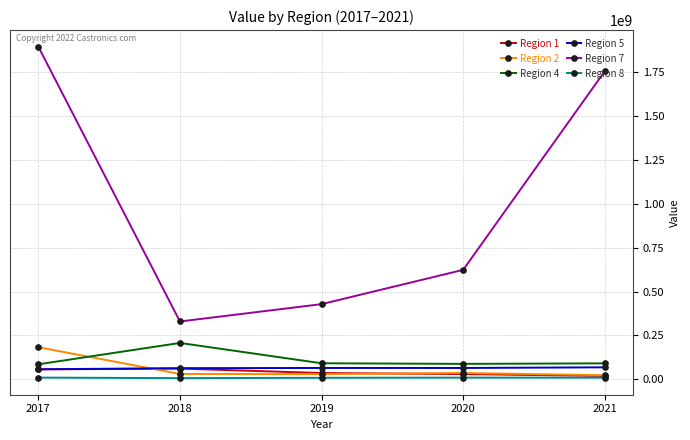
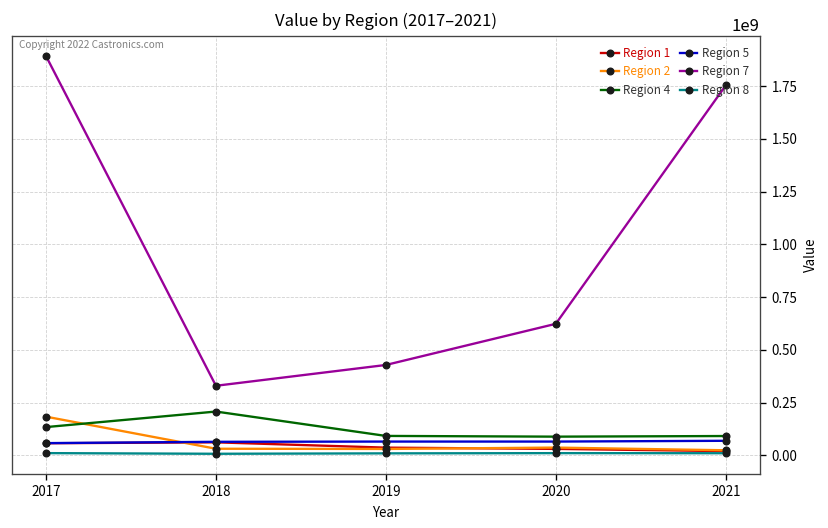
  {
    "Region 2": {
      "2017": 180000000,
      "2018": 30000000
    },
    "Region 4": {
-     "2017": 90000000,
+     "2017": 130000000,
      "2018": 210000000,
      "2019": 90000000,
      "2020": 90000000,
      "2021": 90000000
    },
    "Region 5": {
      "2019": 70000000,
      "2020": 70000000,
      "2021": 70000000
    },
    "Region 7": {
      "2018": 330000000,
      "2019": 430000000,
      "2020": 620000000,
      "2021": 1750000000
    },
    "Region 8": {
      "2017": 10000000,
      "2018": 10000000,
      "2019": 10000000,
      "2020": 10000000
    }
  }
